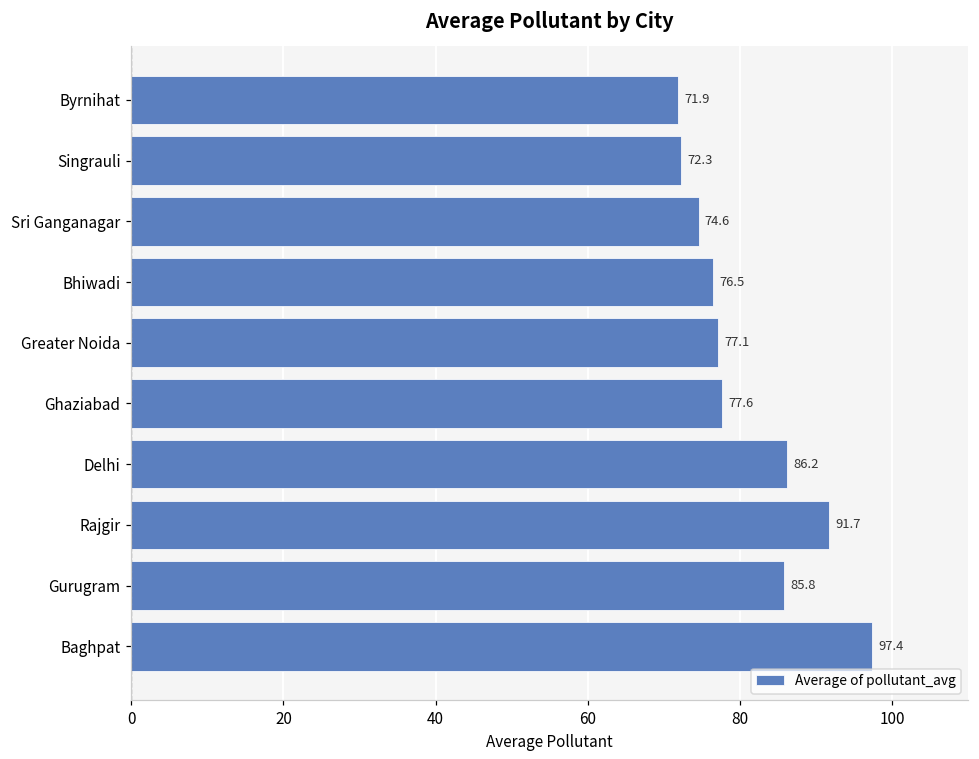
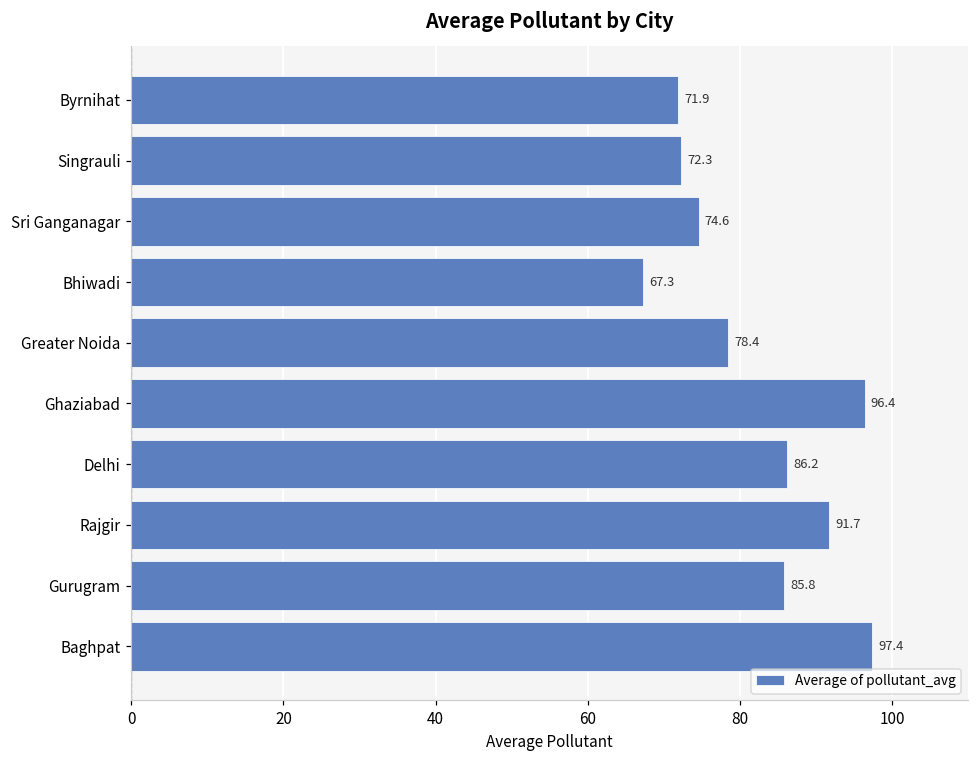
  {
    "Byrnihat": 71.9,
    "Singrauli": 72.3,
    "Sri Ganganagar": 74.6,
-   "Bhiwadi": 76.5,
-   "Greater Noida": 77.1,
-   "Ghaziabad": 77.6,
+   "Bhiwadi": 67.3,
+   "Greater Noida": 78.4,
+   "Ghaziabad": 96.4,
    "Delhi": 86.2,
    "Rajgir": 91.7,
    "Gurugram": 85.8,
    "Baghpat": 97.4
  }
